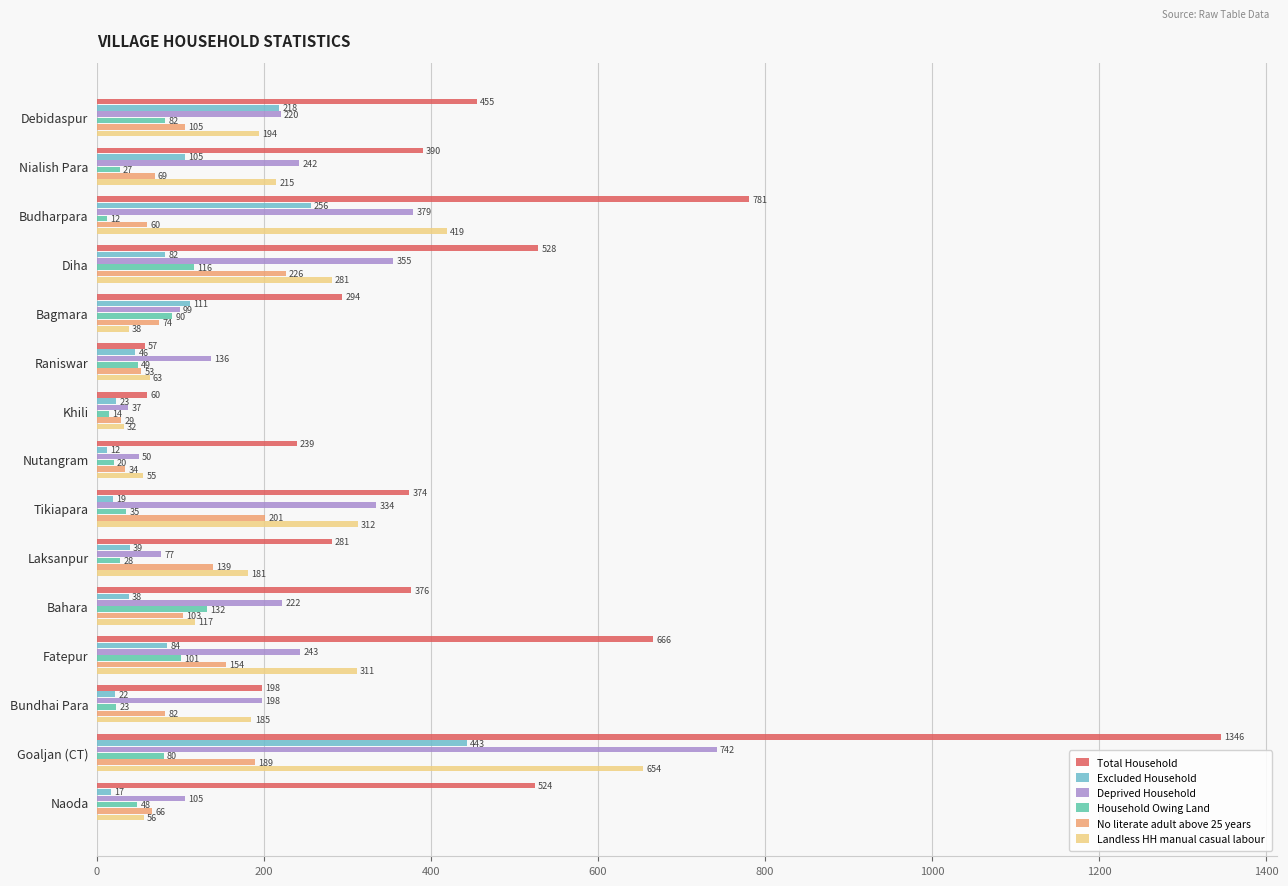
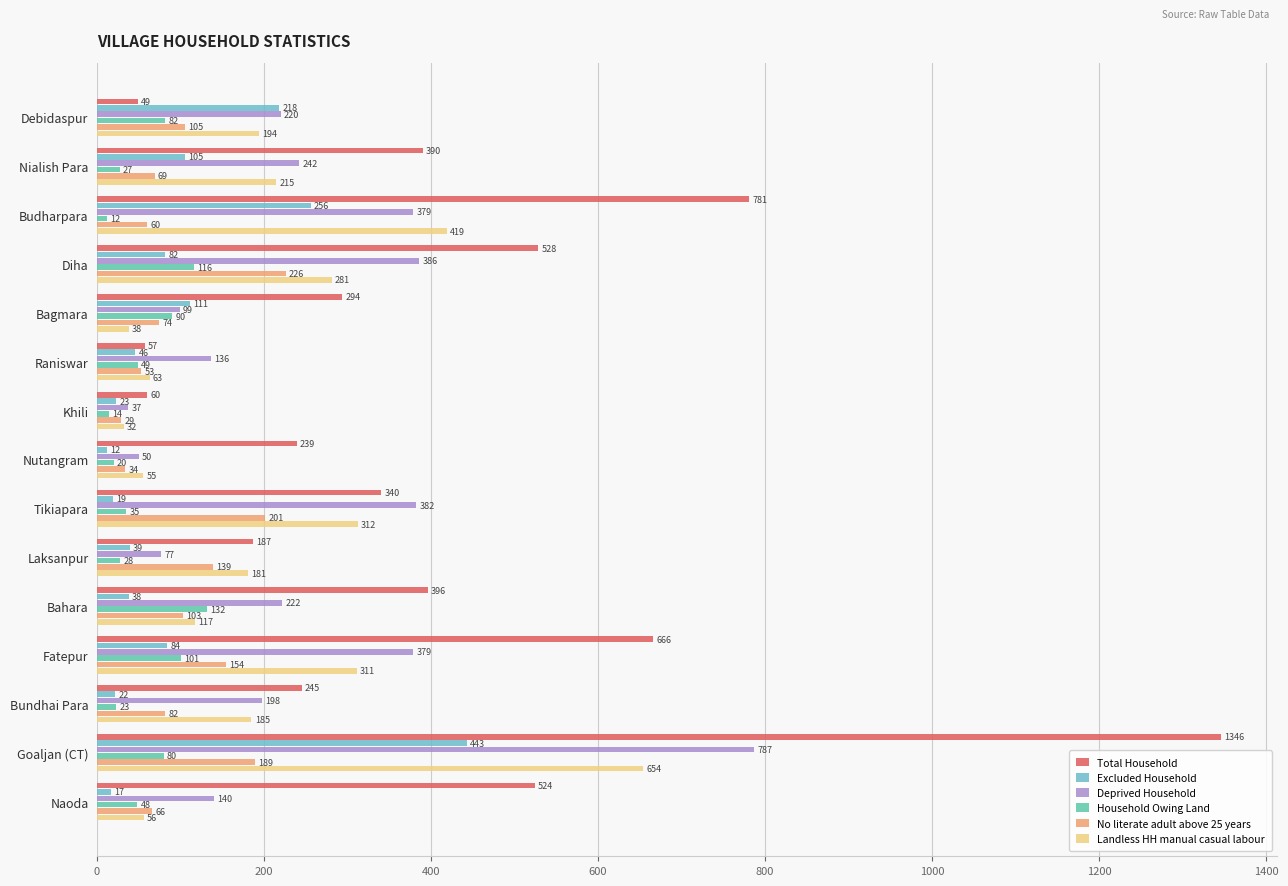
  {
    "Total Household": {
-     "Debidaspur": 455,
+     "Debidaspur": 49,
      "Nialish Para": 390,
      "Budharpara": 781,
      "Diha": 528,
      "Bagmara": 294,
      "Raniswar": 57,
      "Khili": 60,
      "Nutangram": 239,
-     "Tikiapara": 374,
-     "Laksanpur": 281,
-     "Bahara": 376,
+     "Tikiapara": 340,
+     "Laksanpur": 187,
+     "Bahara": 396,
      "Fatepur": 666,
-     "Bundhai Para": 198,
+     "Bundhai Para": 245,
      "Goaljan (CT)": 1346,
      "Naoda": 524
    },
    "Deprived Household": {
      "Nialish Para": 242,
      "Budharpara": 379,
-     "Diha": 355,
+     "Diha": 386,
      "Bagmara": 99,
      "Raniswar": 136,
      "Khili": 37,
      "Nutangram": 50,
-     "Tikiapara": 334,
+     "Tikiapara": 382,
      "Laksanpur": 77,
      "Bahara": 222,
-     "Fatepur": 243,
+     "Fatepur": 379,
      "Bundhai Para": 198,
-     "Goaljan (CT)": 742,
-     "Naoda": 105
+     "Goaljan (CT)": 787,
+     "Naoda": 140
    }
  }
